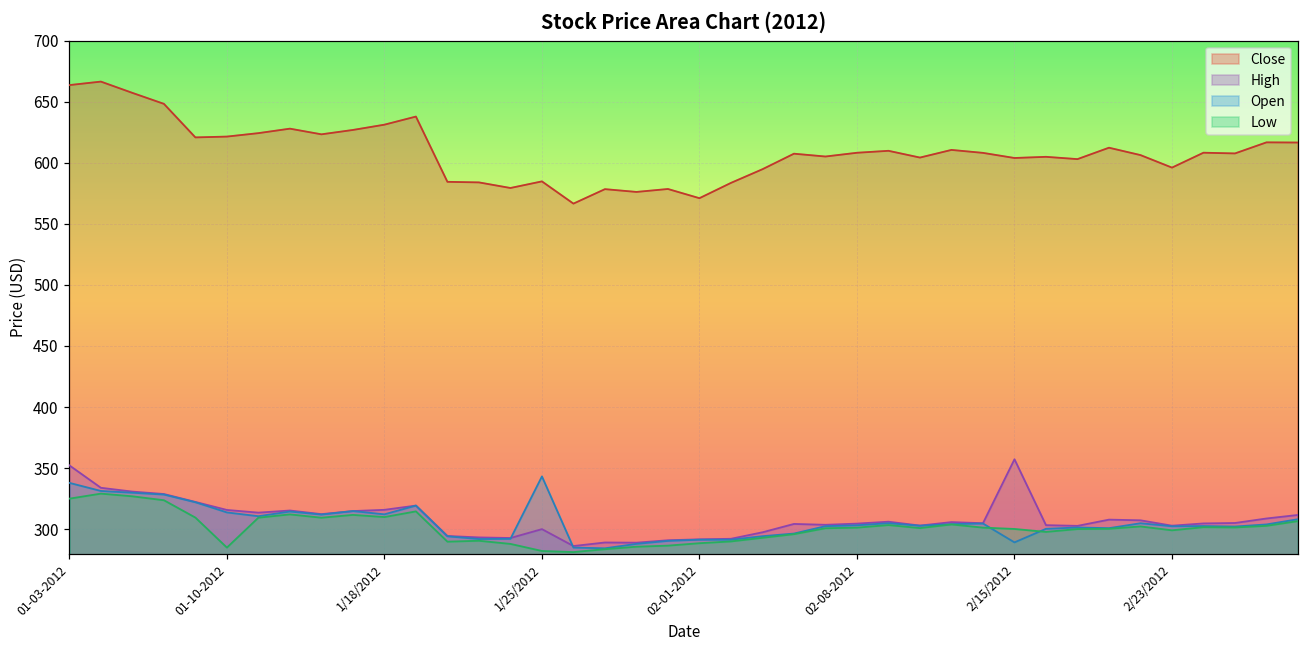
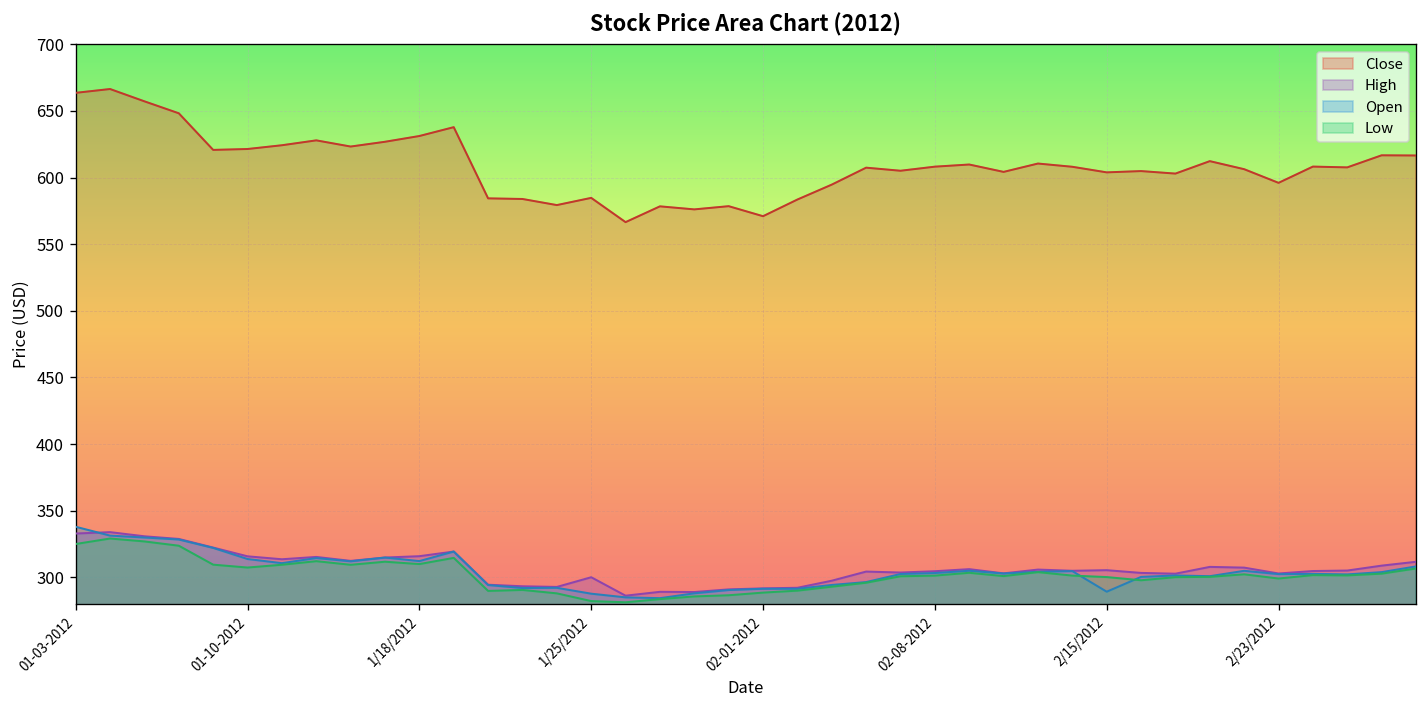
  {
    "Close": {
      "01-03-2012": 664,
      "01-10-2012": 621,
      "1/18/2012": 631,
      "1/25/2012": 585,
      "02-01-2012": 571,
      "02-08-2012": 608,
      "2/15/2012": 604,
      "2/23/2012": 596
    },
    "High": {
-     "01-03-2012": 352,
+     "01-03-2012": 333,
      "1/18/2012": 316,
      "1/25/2012": 300,
-     "2/15/2012": 357
+     "2/15/2012": 305
    },
    "Open": {
      "01-03-2012": 338,
-     "1/25/2012": 343,
+     "1/25/2012": 288,
      "2/15/2012": 289
    },
    "Low": {
      "01-03-2012": 325,
-     "01-10-2012": 285,
+     "01-10-2012": 307,
      "1/25/2012": 282,
      "02-01-2012": 288,
      "2/15/2012": 300,
      "2/23/2012": 299
    }
  }
